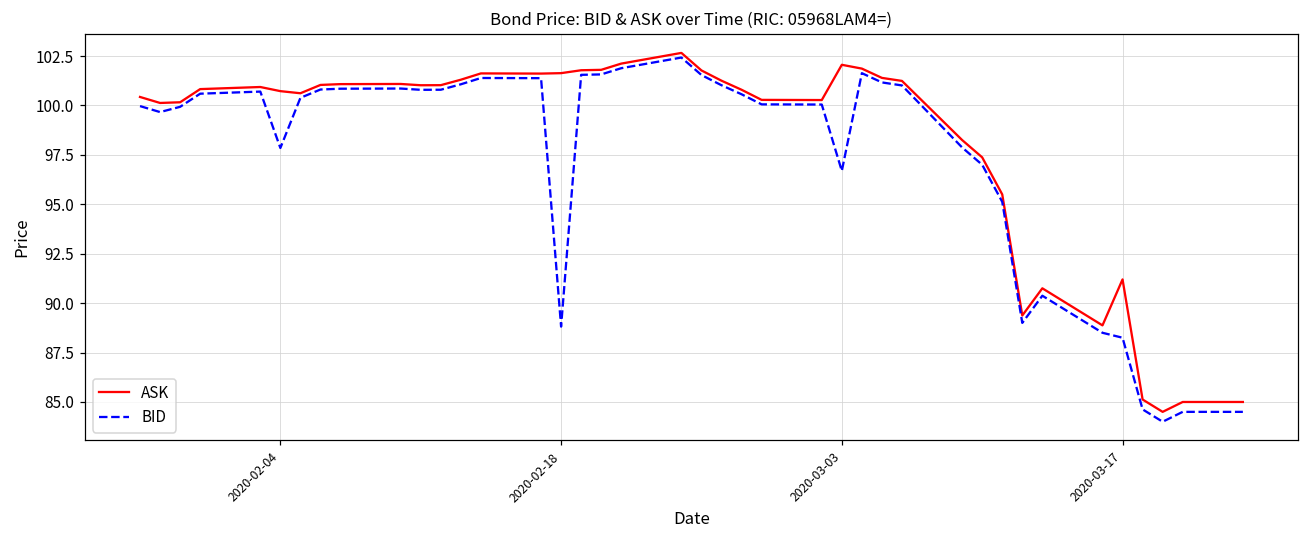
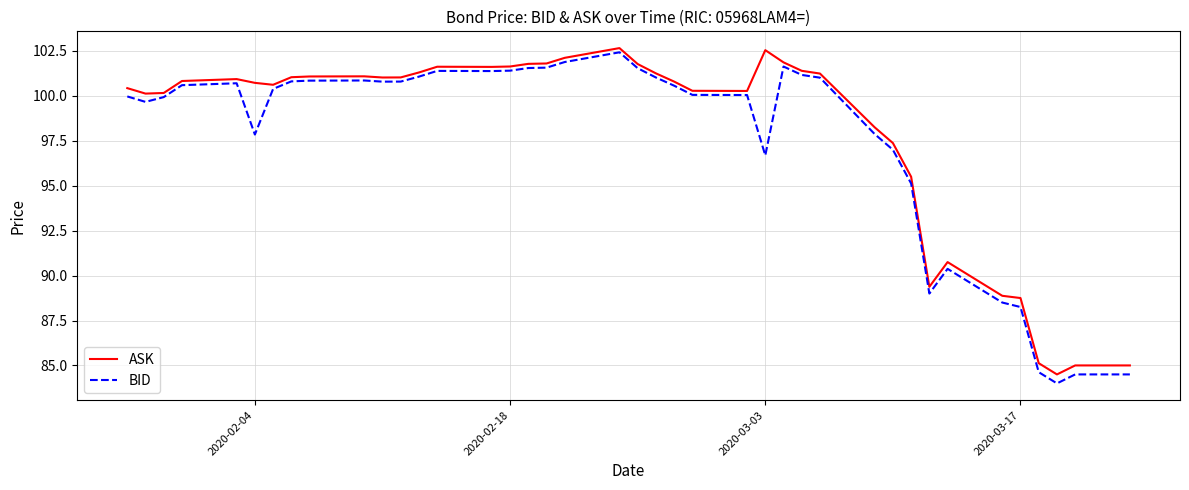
  {
    "ASK": {
      "2020-02-04": 100.7,
      "2020-02-18": 101.6,
-     "2020-03-03": 102.1,
-     "2020-03-17": 91.2
+     "2020-03-03": 102.5,
+     "2020-03-17": 88.8
    },
    "BID": {
      "2020-02-04": 97.8,
-     "2020-02-18": 88.8,
+     "2020-02-18": 101.4,
      "2020-03-03": 96.7,
      "2020-03-17": 88.3
    }
  }
